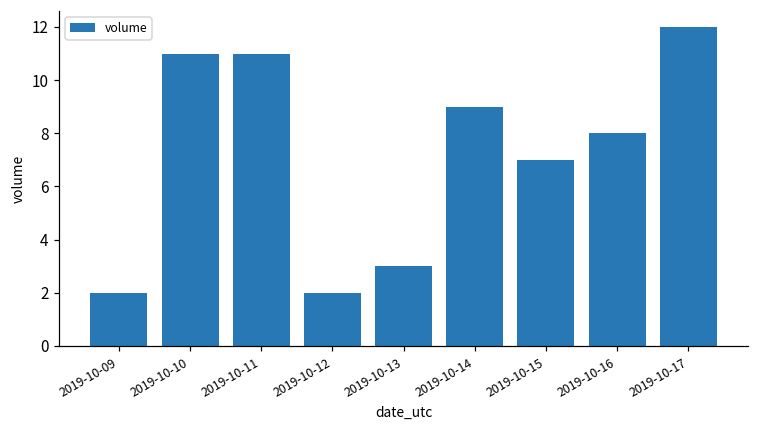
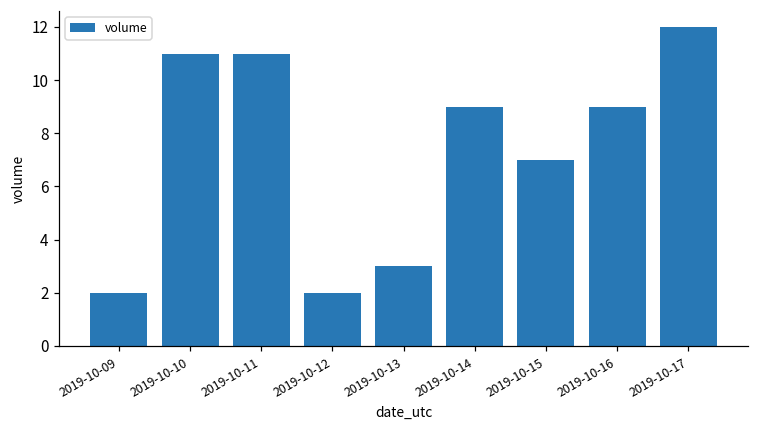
  {
    "2019-10-09": 2,
    "2019-10-10": 11,
    "2019-10-11": 11,
    "2019-10-12": 2,
    "2019-10-13": 3,
    "2019-10-14": 9,
    "2019-10-15": 7,
-   "2019-10-16": 8,
+   "2019-10-16": 9,
    "2019-10-17": 12
  }
